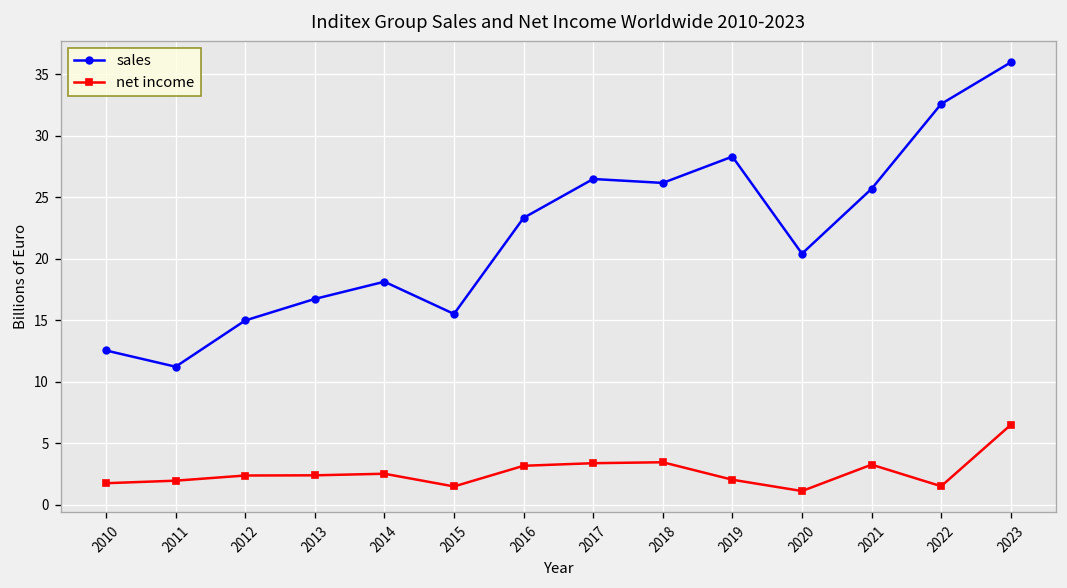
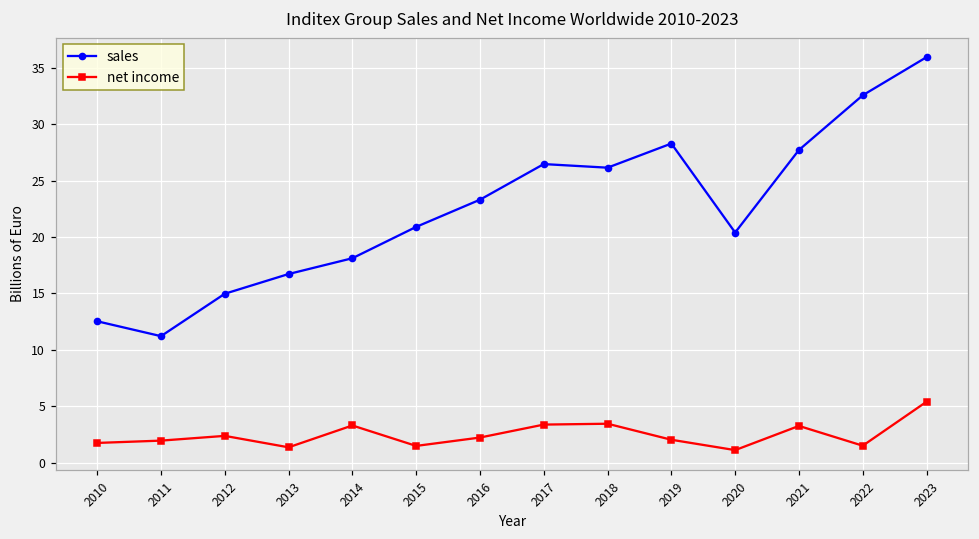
  {
    "sales": {
      "2010": 12.5,
      "2011": 11.2,
      "2012": 15.0,
      "2013": 16.7,
      "2014": 18.1,
-     "2015": 15.5,
+     "2015": 20.9,
      "2016": 23.3,
      "2017": 26.5,
      "2018": 26.2,
      "2019": 28.3,
      "2020": 20.4,
-     "2021": 25.7,
+     "2021": 27.7,
      "2022": 32.6,
      "2023": 36.0
    },
    "net income": {
      "2010": 1.7,
      "2011": 1.9,
      "2012": 2.4,
-     "2013": 2.4,
-     "2014": 2.5,
+     "2013": 1.4,
+     "2014": 3.3,
      "2015": 1.5,
-     "2016": 3.2,
+     "2016": 2.2,
      "2017": 3.4,
      "2018": 3.4,
      "2019": 2.0,
      "2020": 1.1,
      "2021": 3.3,
      "2022": 1.5,
-     "2023": 6.5
+     "2023": 5.4
    }
  }
